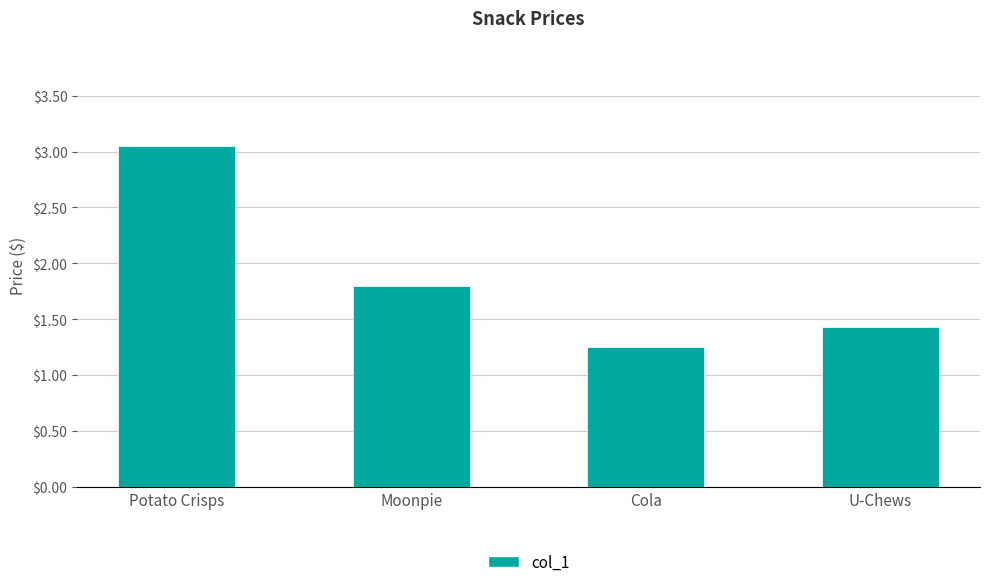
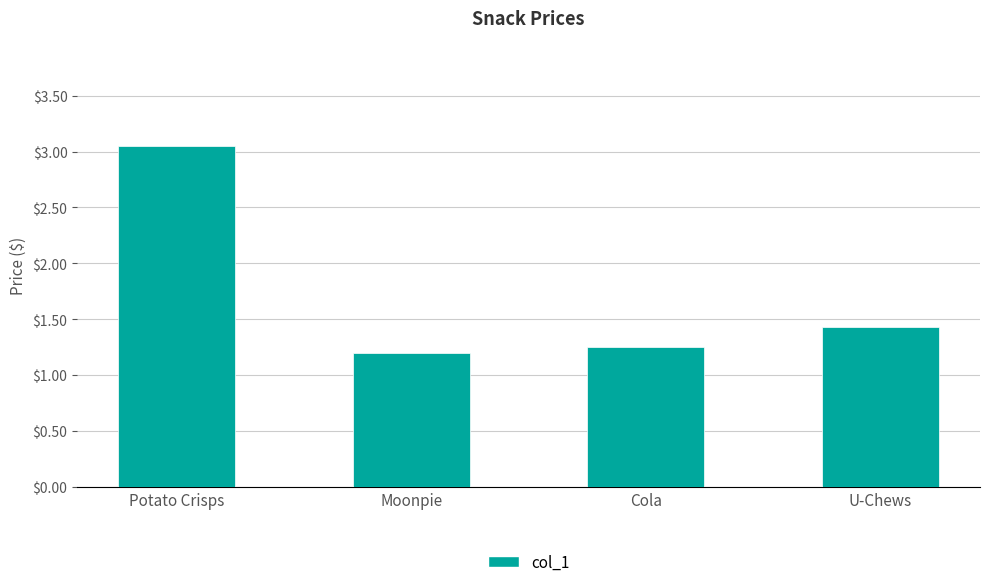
  {
    "Potato Crisps": "$3.05",
-   "Moonpie": "$1.8",
+   "Moonpie": "$1.2",
    "Cola": "$1.25",
    "U-Chews": "$1.43"
  }
